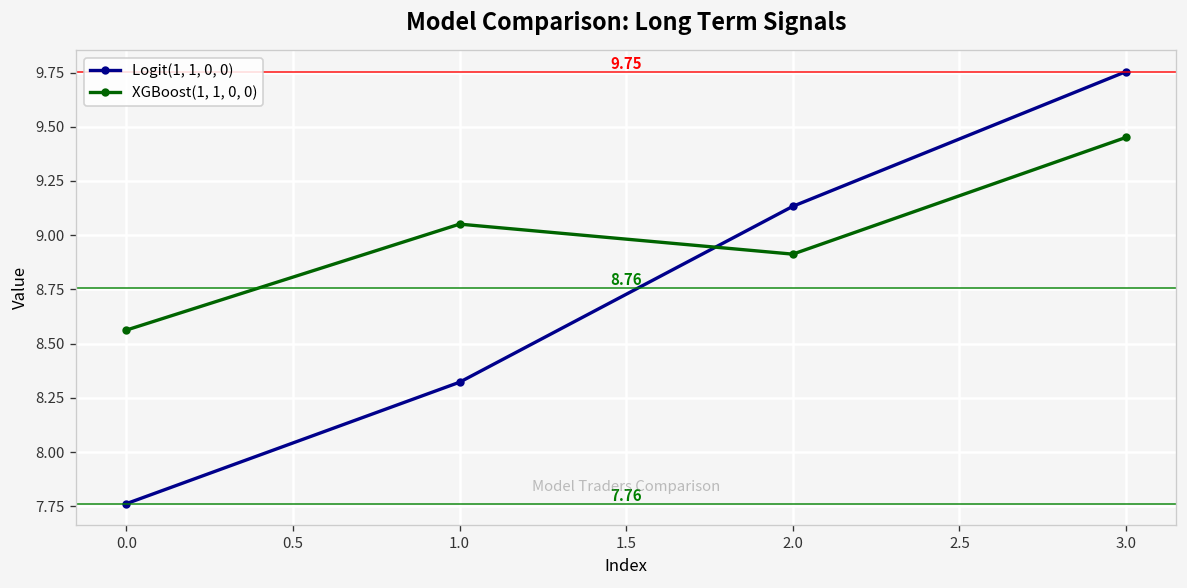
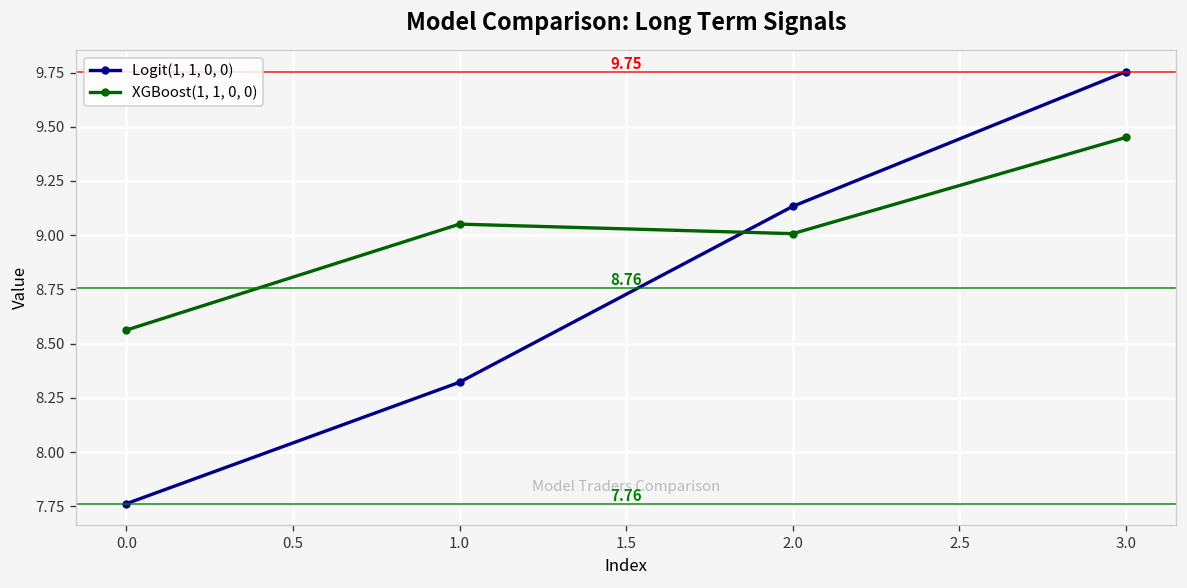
  {
    "Logit(1, 1, 0, 0)": {
      "0.0": 7.76,
      "1.0": 8.32,
      "2.0": 9.13,
      "3.0": 9.75
    },
    "XGBoost(1, 1, 0, 0)": {
      "0.0": 8.56,
      "1.0": 9.05,
-     "2.0": 8.91,
+     "2.0": 9.01,
      "3.0": 9.45
    }
  }
